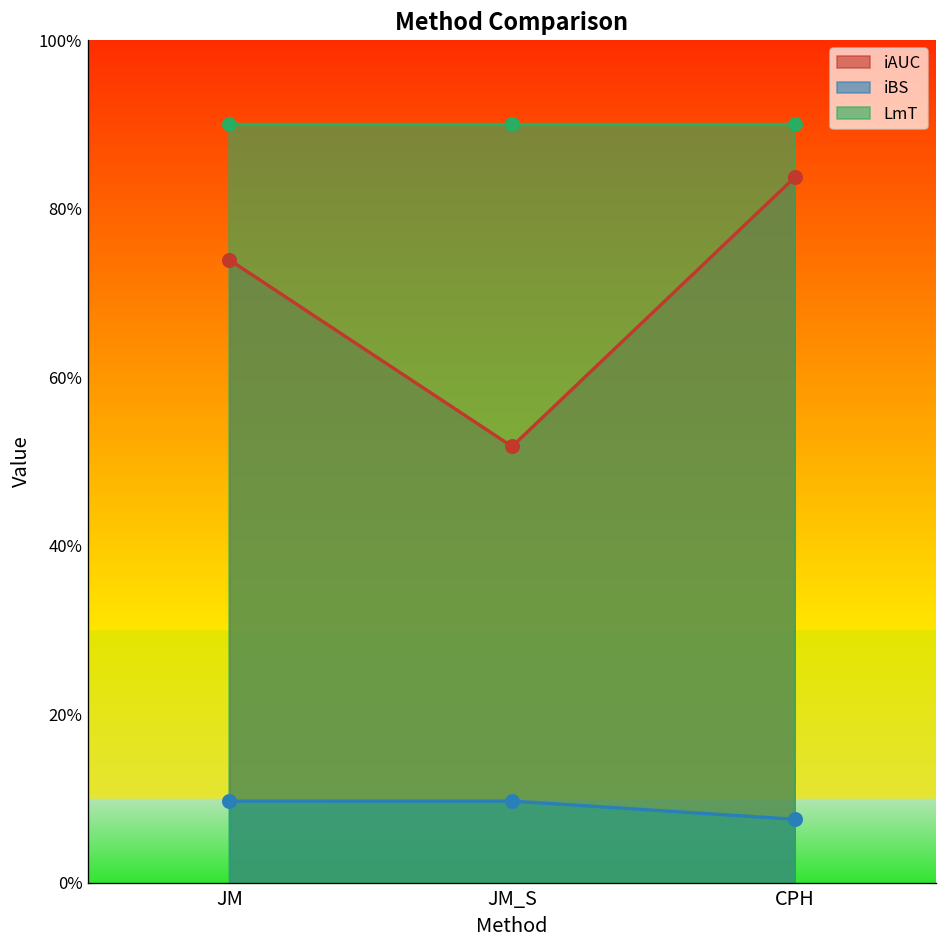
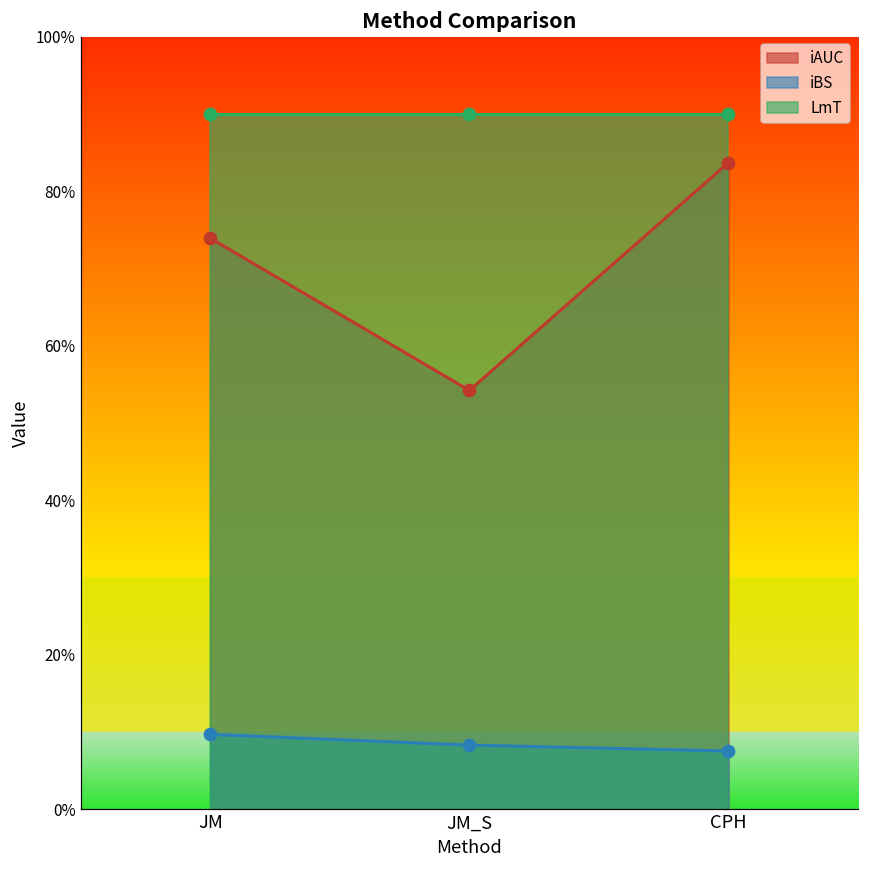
  {
    "iAUC": {
      "JM": "74%",
-     "JM_S": "52%",
+     "JM_S": "54%",
      "CPH": "84%"
    },
    "iBS": {
      "JM": "10%",
-     "JM_S": "10%",
+     "JM_S": "8%",
      "CPH": "8%"
    },
    "LmT": {
      "JM": "90%",
      "JM_S": "90%",
      "CPH": "90%"
    }
  }
